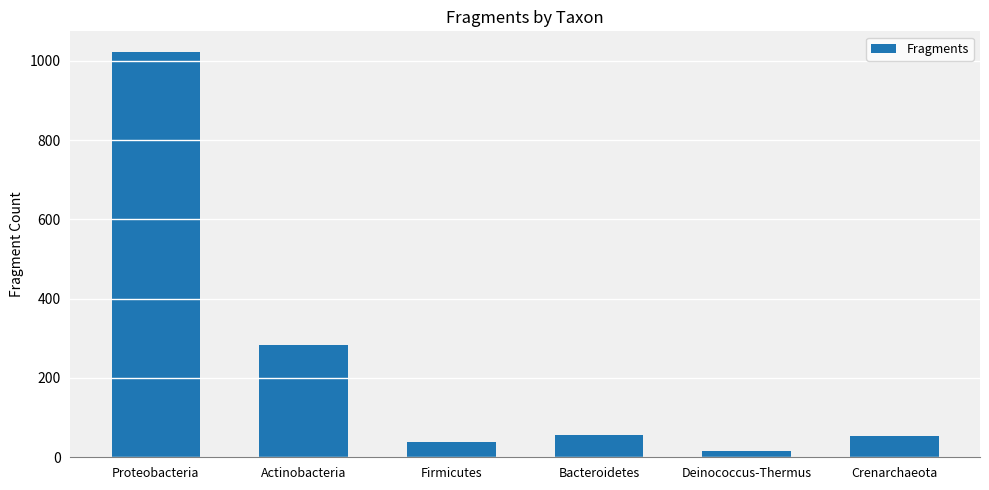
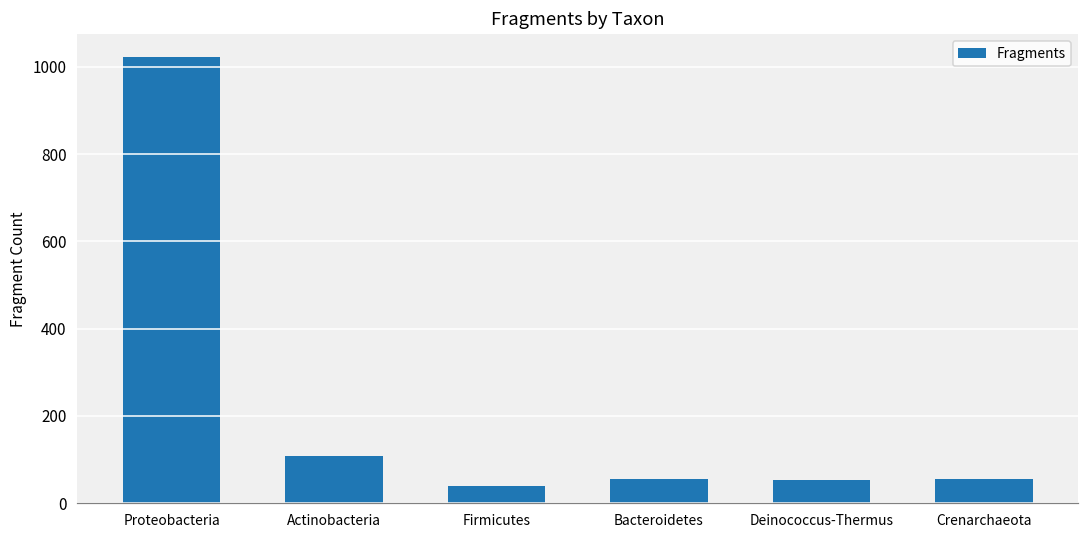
  {
    "Proteobacteria": 1020,
-   "Actinobacteria": 280,
+   "Actinobacteria": 110,
    "Firmicutes": 40,
    "Bacteroidetes": 60,
-   "Deinococcus-Thermus": 20,
+   "Deinococcus-Thermus": 50,
    "Crenarchaeota": 50
  }
